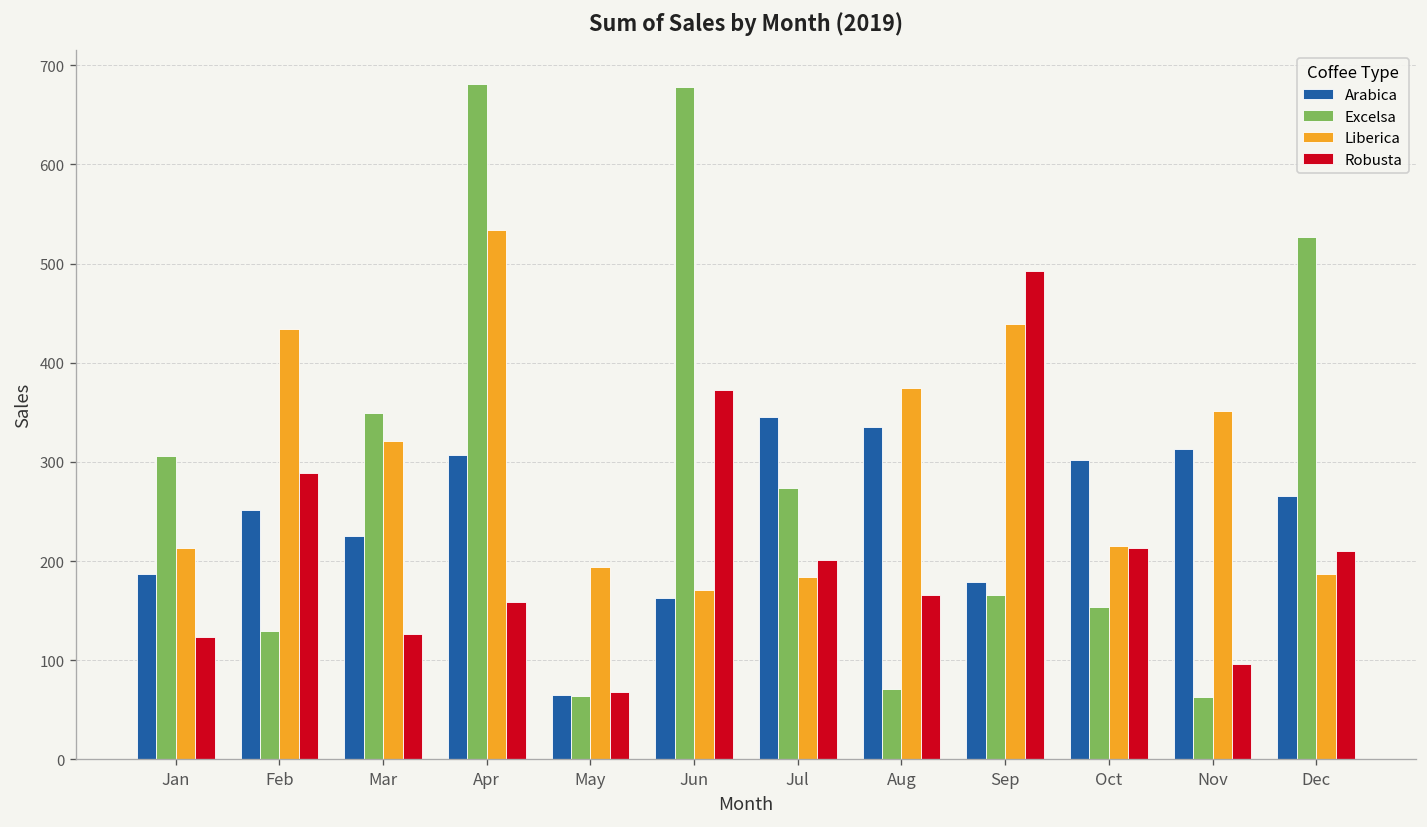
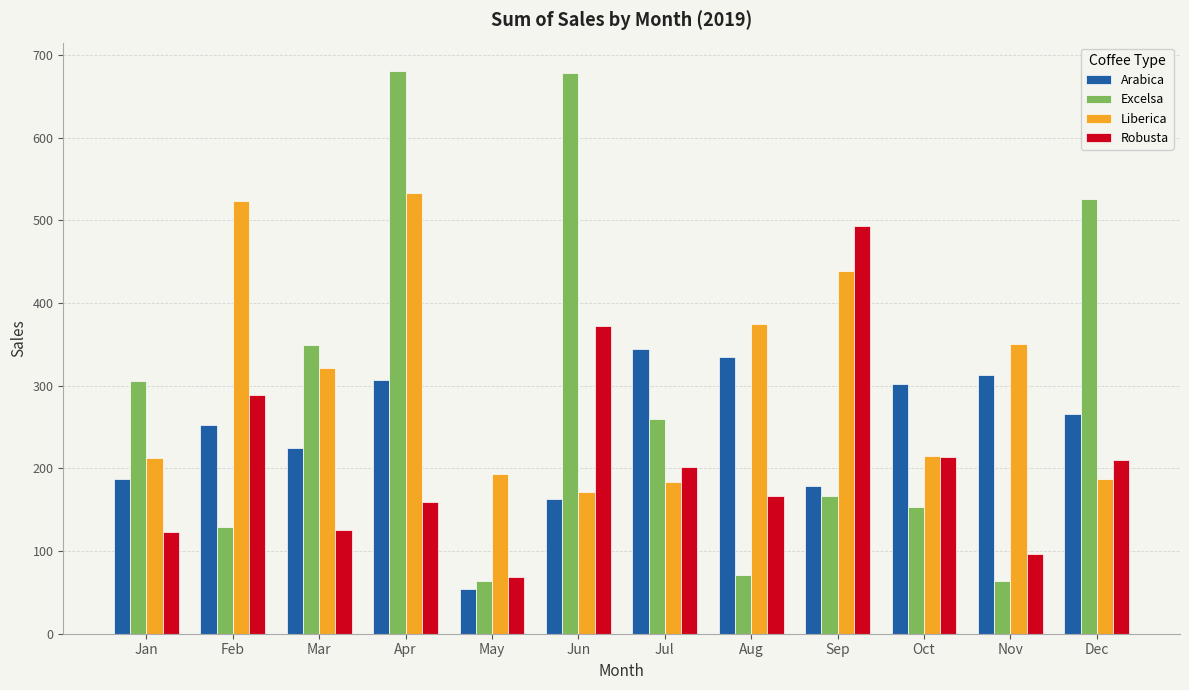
  {
    "Arabica": {
      "Jan": 190,
      "Feb": 250,
      "Mar": 220,
      "Apr": 310,
-     "May": 70,
+     "May": 50,
      "Jun": 160,
      "Jul": 350,
      "Aug": 330,
      "Sep": 180,
      "Oct": 300,
      "Nov": 310,
      "Dec": 270
    },
    "Excelsa": {
      "Jan": 310,
      "Feb": 130,
      "Mar": 350,
      "Apr": 680,
      "May": 60,
      "Jun": 680,
-     "Jul": 270,
+     "Jul": 260,
      "Aug": 70,
      "Sep": 170,
      "Oct": 150,
      "Nov": 60,
      "Dec": 530
    },
    "Liberica": {
      "Jan": 210,
-     "Feb": 430,
+     "Feb": 520,
      "Mar": 320,
      "Apr": 530,
      "May": 190,
      "Jun": 170,
      "Jul": 180,
      "Aug": 370,
      "Sep": 440,
      "Oct": 220,
      "Nov": 350,
      "Dec": 190
    },
    "Robusta": {
      "Jan": 120,
      "Feb": 290,
      "Mar": 130,
      "Apr": 160,
      "May": 70,
      "Jun": 370,
      "Jul": 200,
      "Aug": 170,
      "Sep": 490,
      "Oct": 210,
      "Nov": 100,
      "Dec": 210
    }
  }
